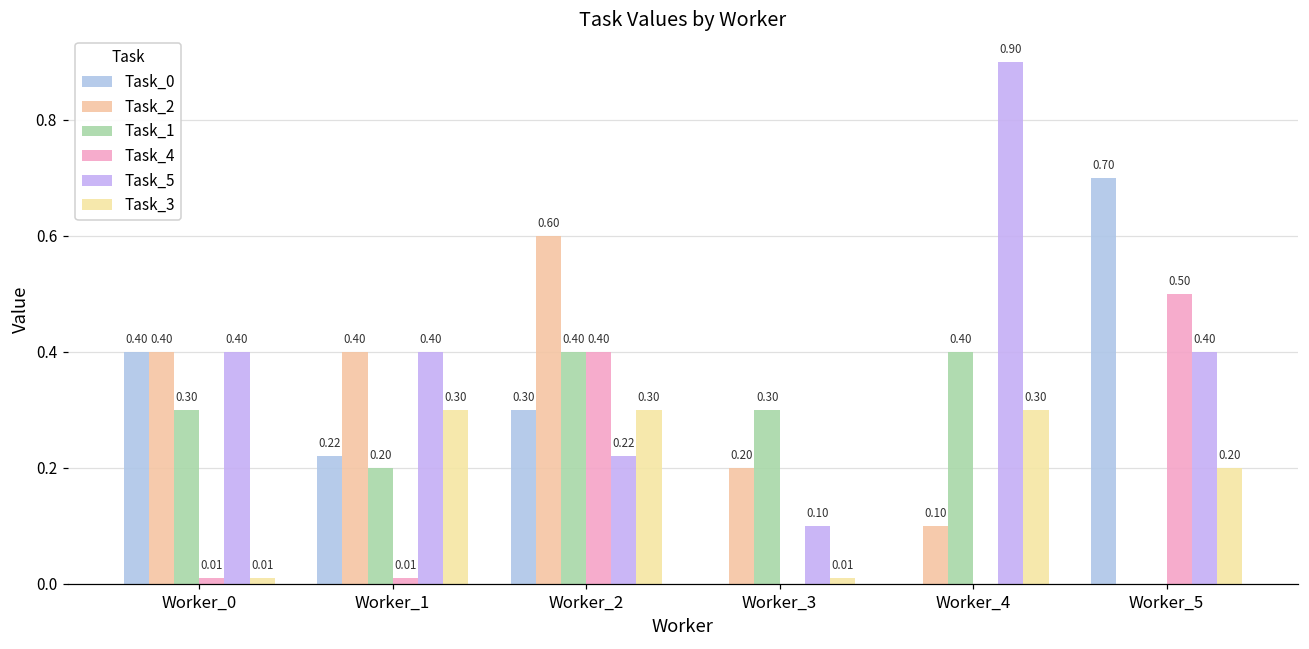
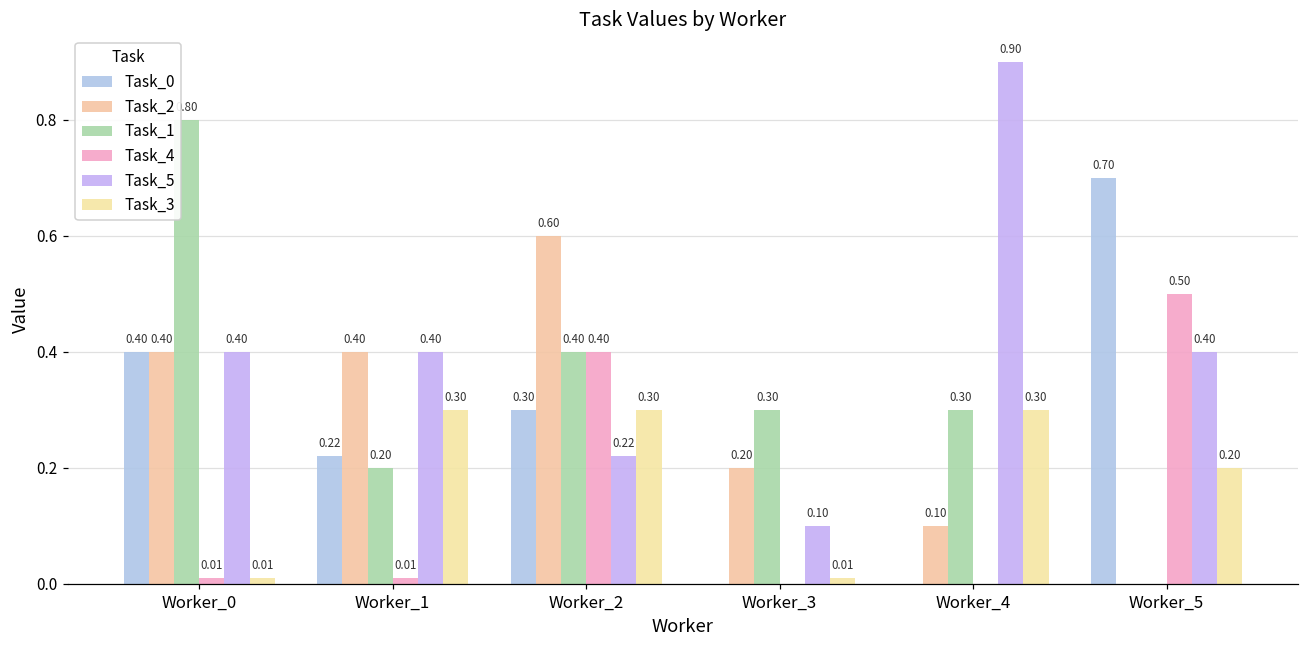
  {
    "Task_1": {
-     "Worker_0": 0.3,
+     "Worker_0": 0.8,
      "Worker_1": 0.20,
      "Worker_2": 0.40,
      "Worker_3": 0.30,
-     "Worker_4": 0.40
+     "Worker_4": 0.30
    }
  }
